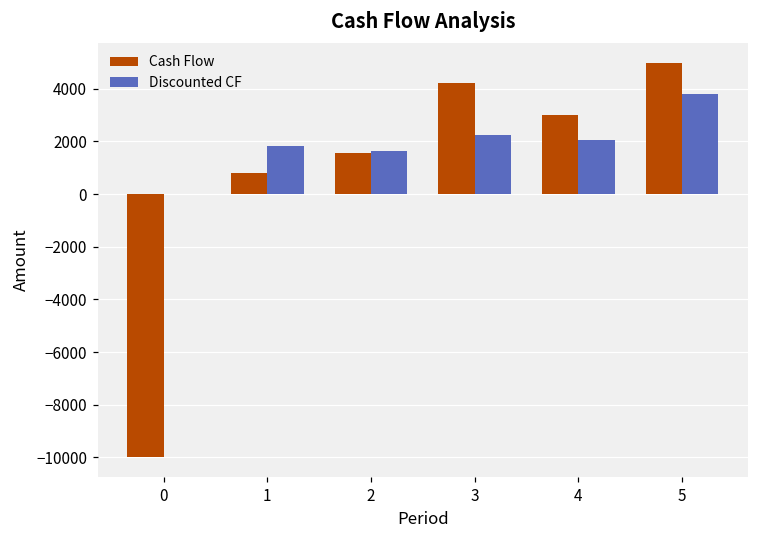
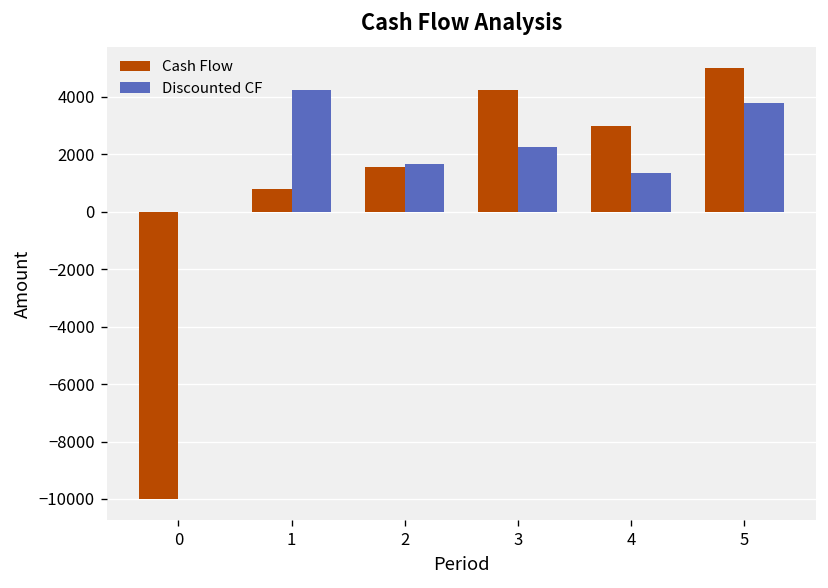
  {
    "Cash Flow": {
      "0": -10000,
      "1": 800,
      "2": 1600,
      "3": 4200,
      "4": 3000,
      "5": 5000
    },
    "Discounted CF": {
      "0": 0,
-     "1": 1800,
+     "1": 4300,
      "2": 1700,
      "3": 2300,
-     "4": 2000,
+     "4": 1300,
      "5": 3800
    }
  }
